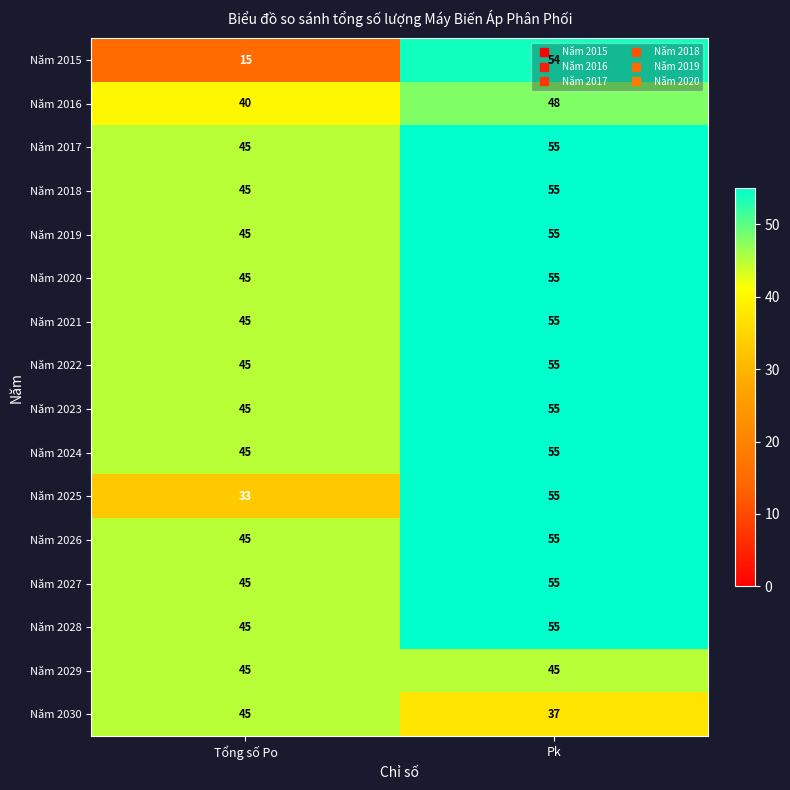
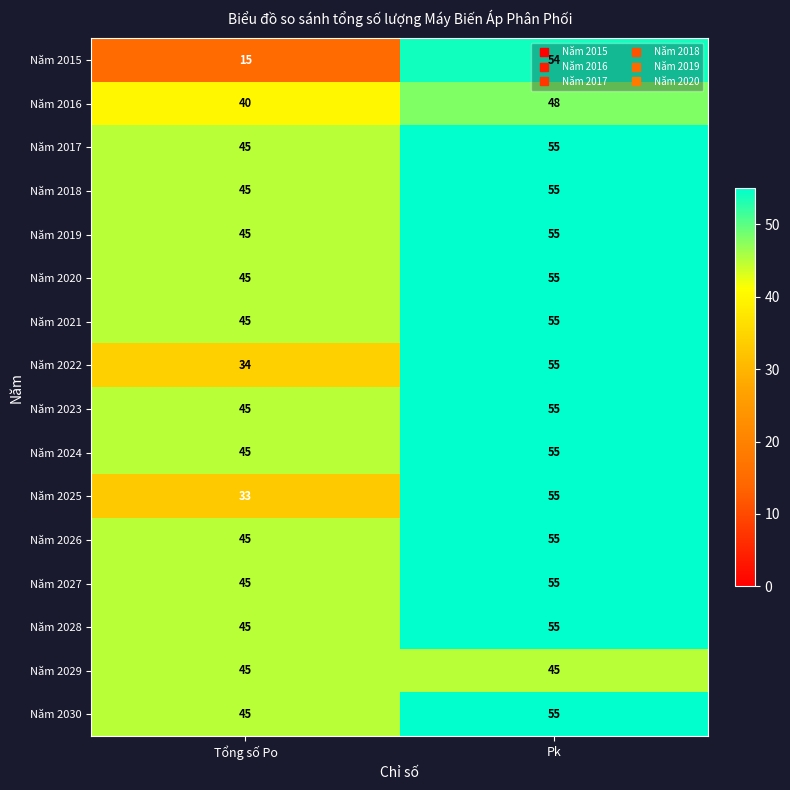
  {
    "Năm 2015": {
      "Tổng số Po": 15
    },
    "Năm 2016": {
      "Tổng số Po": 40,
      "Pk": 48
    },
    "Năm 2017": {
      "Tổng số Po": 45,
      "Pk": 55
    },
    "Năm 2018": {
      "Tổng số Po": 45,
      "Pk": 55
    },
    "Năm 2019": {
      "Tổng số Po": 45,
      "Pk": 55
    },
    "Năm 2020": {
      "Tổng số Po": 45,
      "Pk": 55
    },
    "Năm 2021": {
      "Tổng số Po": 45,
      "Pk": 55
    },
    "Năm 2022": {
-     "Tổng số Po": 45,
+     "Tổng số Po": 34,
      "Pk": 55
    },
    "Năm 2023": {
      "Tổng số Po": 45,
      "Pk": 55
    },
    "Năm 2024": {
      "Tổng số Po": 45,
      "Pk": 55
    },
    "Năm 2025": {
      "Tổng số Po": 33,
      "Pk": 55
    },
    "Năm 2026": {
      "Tổng số Po": 45,
      "Pk": 55
    },
    "Năm 2027": {
      "Tổng số Po": 45,
      "Pk": 55
    },
    "Năm 2028": {
      "Tổng số Po": 45,
      "Pk": 55
    },
    "Năm 2029": {
      "Tổng số Po": 45,
      "Pk": 45
    },
    "Năm 2030": {
      "Tổng số Po": 45,
-     "Pk": 37
+     "Pk": 55
    }
  }
